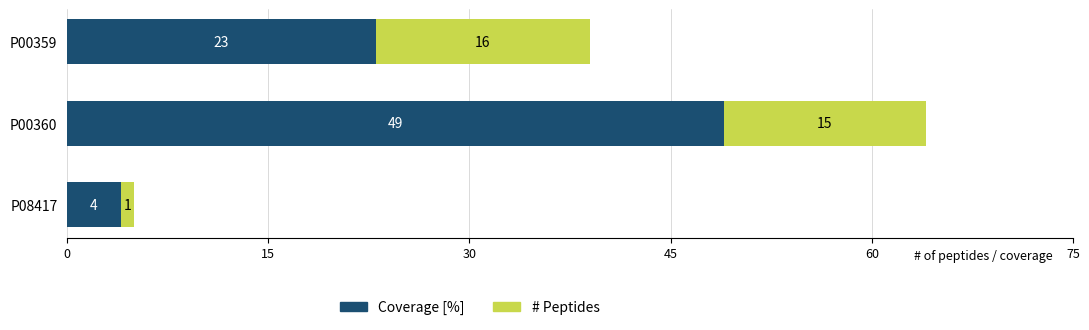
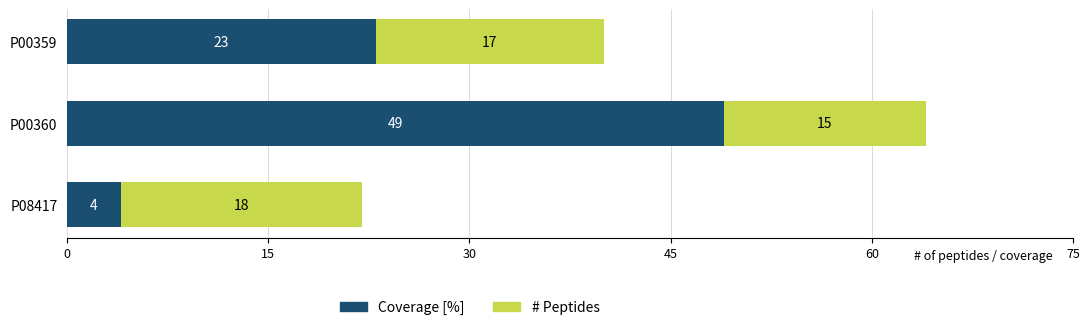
  {
    "Coverage [%]": {
      "P00359": 23,
      "P00360": 49,
      "P08417": 4
    },
    "# Peptides": {
-     "P00359": 16,
+     "P00359": 17,
      "P00360": 15,
-     "P08417": 1
+     "P08417": 18
    }
  }
